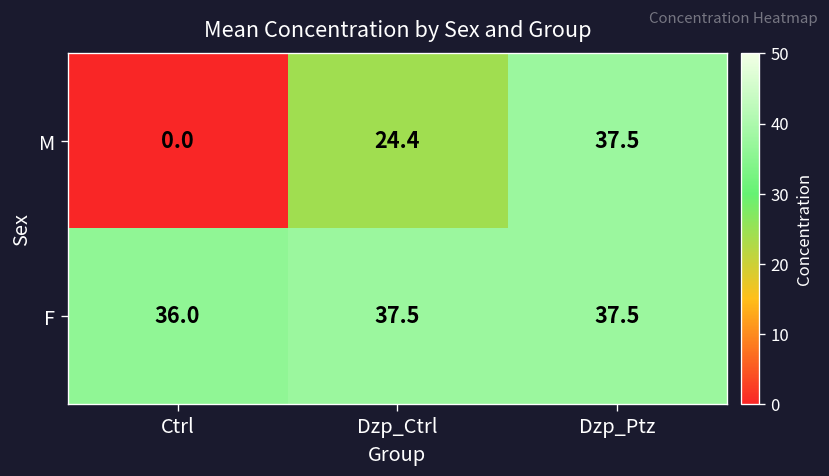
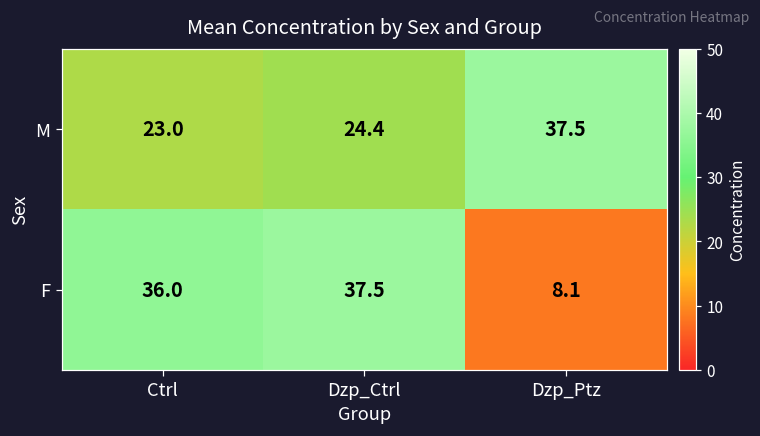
  {
    "M": {
-     "Ctrl": 0.0,
+     "Ctrl": 23.0,
      "Dzp_Ctrl": 24.4,
      "Dzp_Ptz": 37.5
    },
    "F": {
      "Ctrl": 36.0,
      "Dzp_Ctrl": 37.5,
-     "Dzp_Ptz": 37.5
+     "Dzp_Ptz": 8.1
    }
  }
